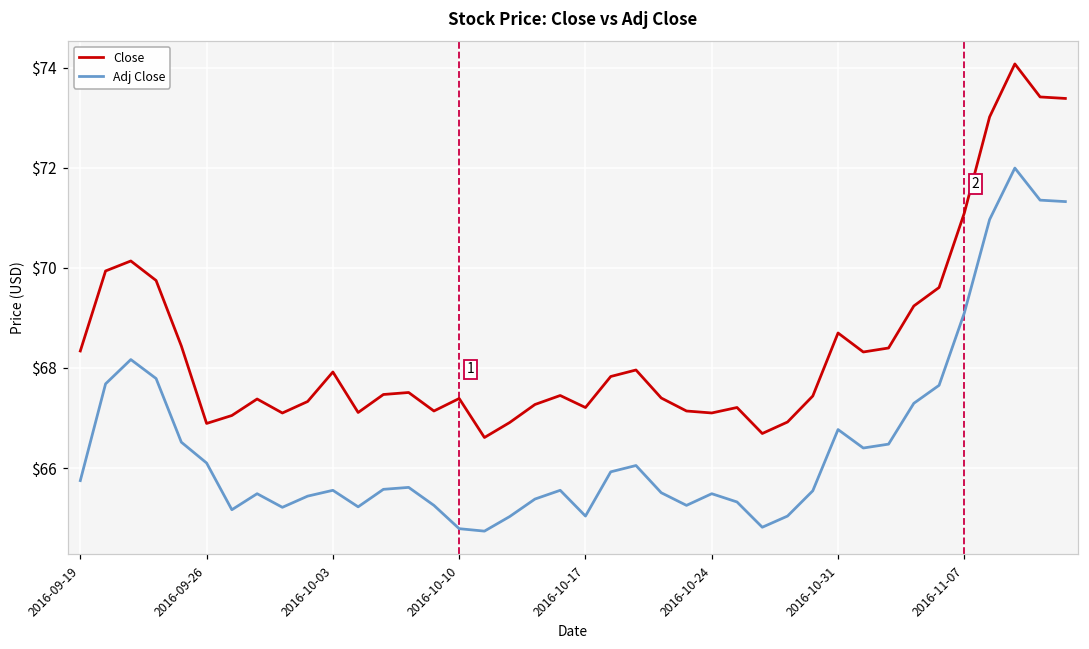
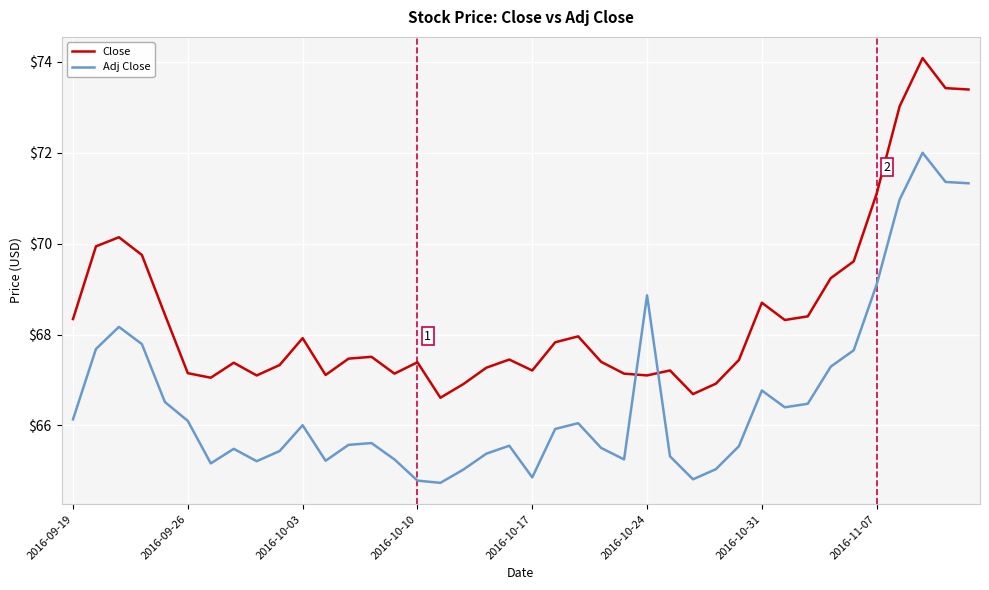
  {
    "Close": {
      "2016-09-19": "$68.3",
-     "2016-09-26": "$66.9",
+     "2016-09-26": "$67.2",
      "2016-10-03": "$67.9",
      "2016-10-17": "$67.2",
      "2016-10-24": "$67.1",
      "2016-10-31": "$68.7"
    },
    "Adj Close": {
-     "2016-09-19": "$65.7",
+     "2016-09-19": "$66.1",
      "2016-09-26": "$66.1",
-     "2016-10-03": "$65.6",
+     "2016-10-03": "$66.0",
      "2016-10-10": "$64.8",
-     "2016-10-17": "$65.0",
-     "2016-10-24": "$65.5",
+     "2016-10-17": "$64.9",
+     "2016-10-24": "$68.9",
      "2016-10-31": "$66.8",
      "2016-11-07": "$69.1"
    }
  }
